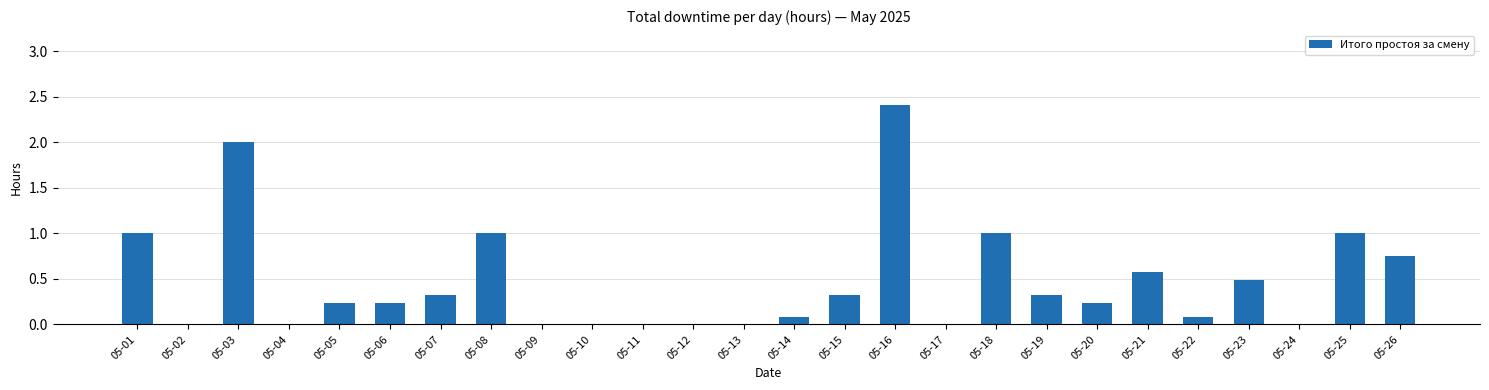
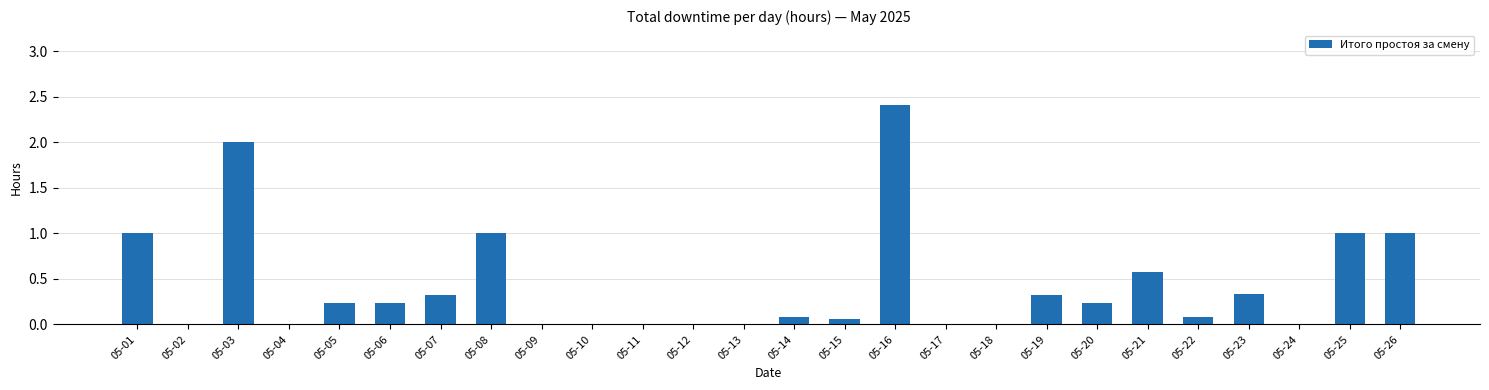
  {
    "05-01": 1.0,
    "05-02": 0.0,
    "05-03": 2.0,
    "05-04": 0.0,
    "05-05": 0.2,
    "05-06": 0.2,
    "05-07": 0.3,
    "05-08": 1.0,
    "05-09": 0.0,
    "05-10": 0.0,
    "05-11": 0.0,
    "05-12": 0.0,
    "05-13": 0.0,
    "05-14": 0.1,
-   "05-15": 0.3,
+   "05-15": 0.1,
    "05-16": 2.4,
    "05-17": 0.0,
-   "05-18": 1,
+   "05-18": 0,
    "05-19": 0.3,
    "05-20": 0.2,
    "05-21": 0.6,
    "05-22": 0.1,
-   "05-23": 0.5,
+   "05-23": 0.3,
    "05-24": 0.0,
    "05-25": 1.0,
-   "05-26": 0.8
+   "05-26": 1.0
  }
